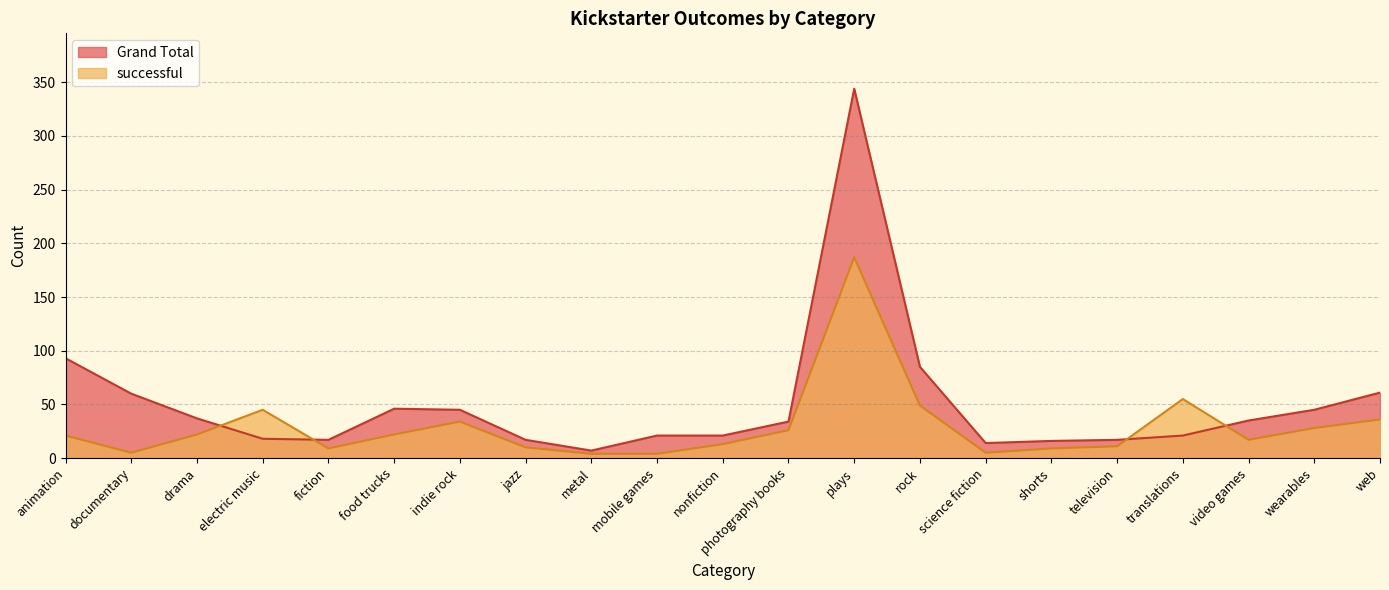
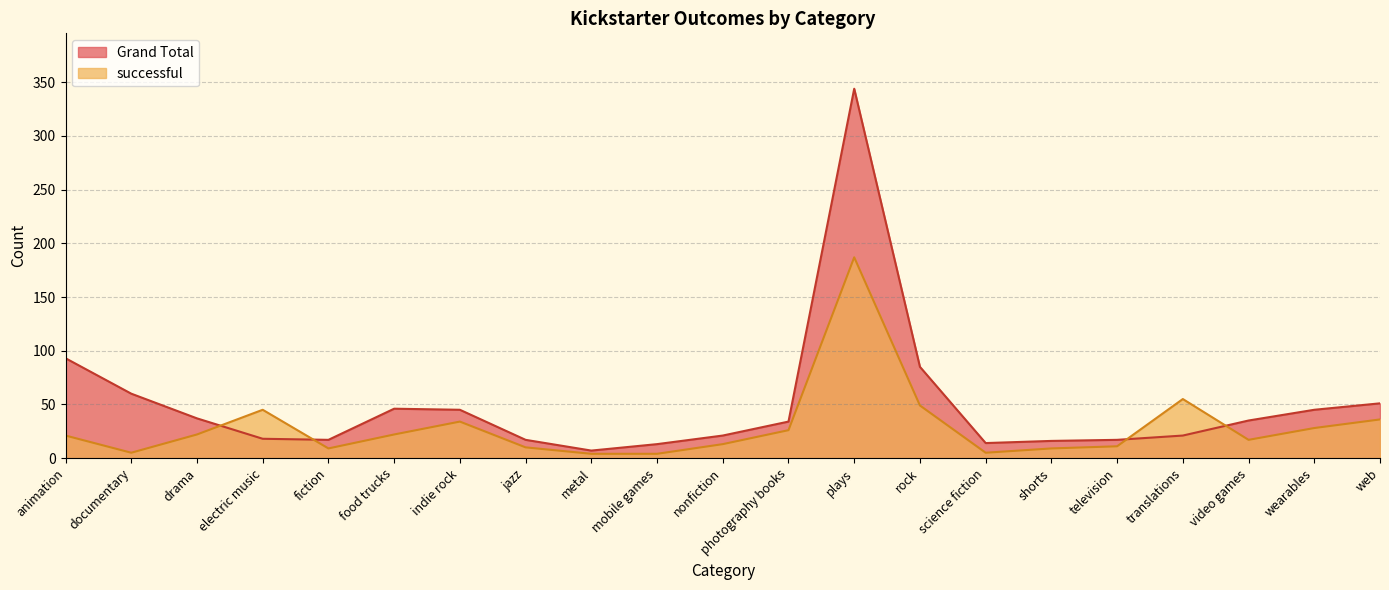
  {
    "Grand Total": {
      "animation": 93,
      "documentary": 60,
      "drama": 37,
      "electric music": 18,
      "fiction": 17,
      "food trucks": 46,
      "indie rock": 45,
      "jazz": 17,
      "metal": 7,
-     "mobile games": 21,
+     "mobile games": 13,
      "nonfiction": 21,
      "photography books": 34,
      "plays": 344,
      "rock": 85,
      "science fiction": 14,
      "shorts": 16,
      "television": 17,
      "translations": 21,
      "video games": 35,
      "wearables": 45,
-     "web": 61
+     "web": 51
    },
    "successful": {
      "animation": 21,
      "documentary": 5,
      "drama": 22,
      "electric music": 45,
      "fiction": 9,
      "food trucks": 22,
      "indie rock": 34,
      "jazz": 10,
      "metal": 4,
      "mobile games": 4,
      "nonfiction": 13,
      "photography books": 26,
      "plays": 187,
      "rock": 49,
      "science fiction": 5,
      "shorts": 9,
      "television": 11,
      "translations": 55,
      "video games": 17,
      "wearables": 28,
      "web": 36
    }
  }
